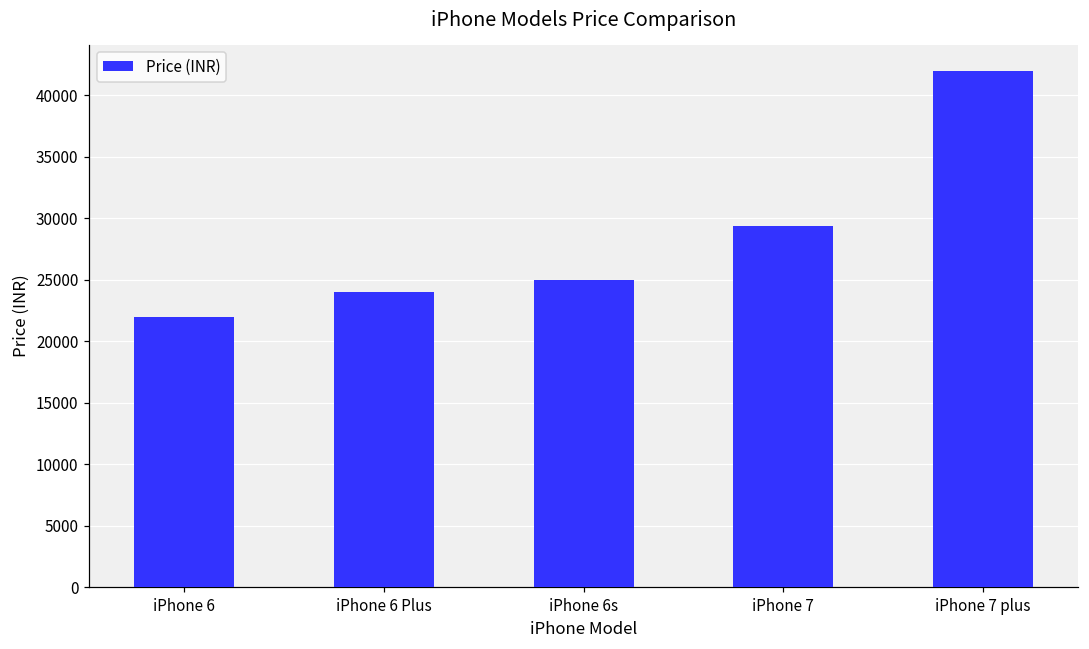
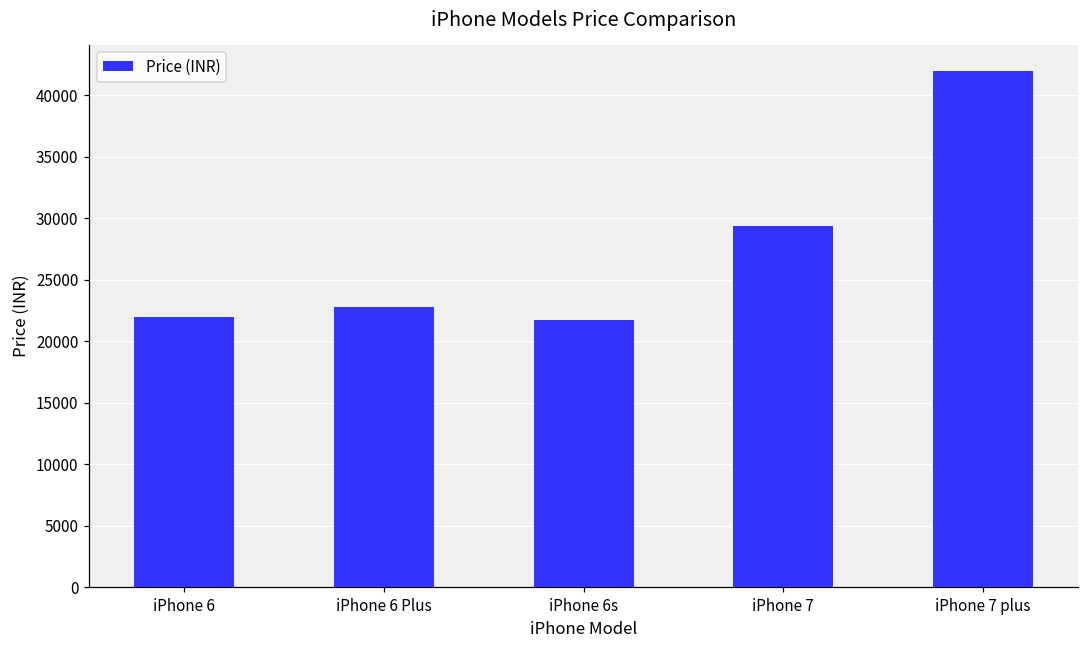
  {
    "iPhone 6": 22000,
-   "iPhone 6 Plus": 24000,
-   "iPhone 6s": 25000,
+   "iPhone 6 Plus": 22700,
+   "iPhone 6s": 21700,
    "iPhone 7": 29300,
    "iPhone 7 plus": 42000
  }
